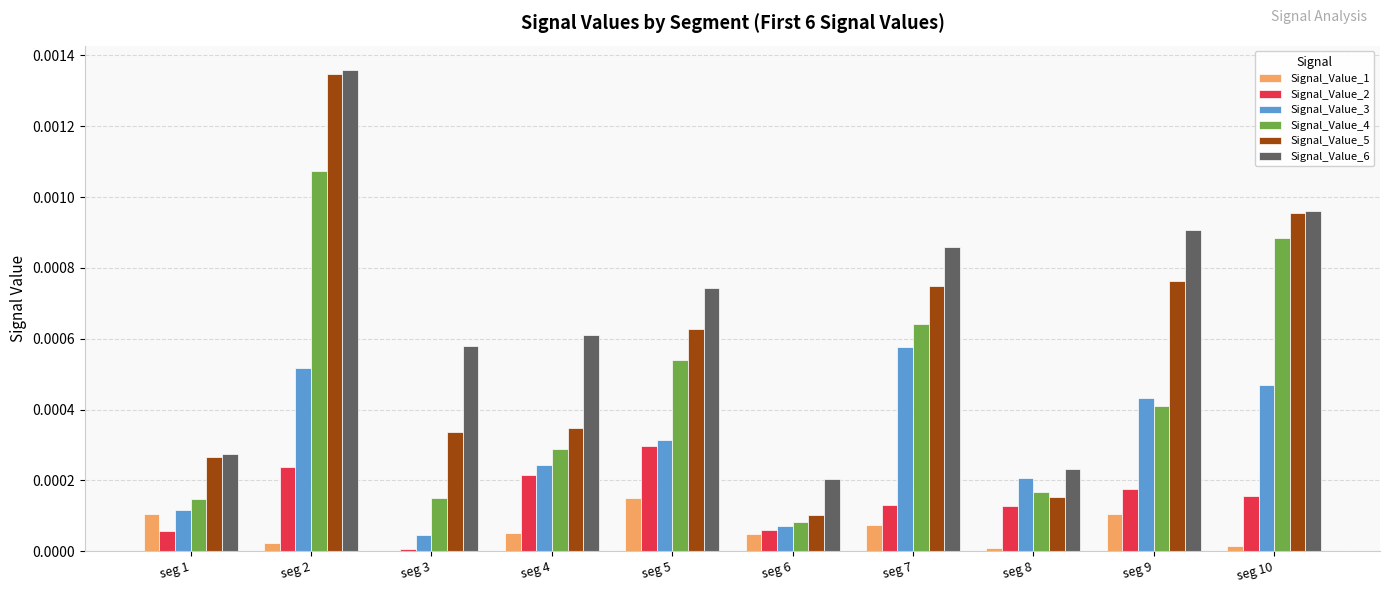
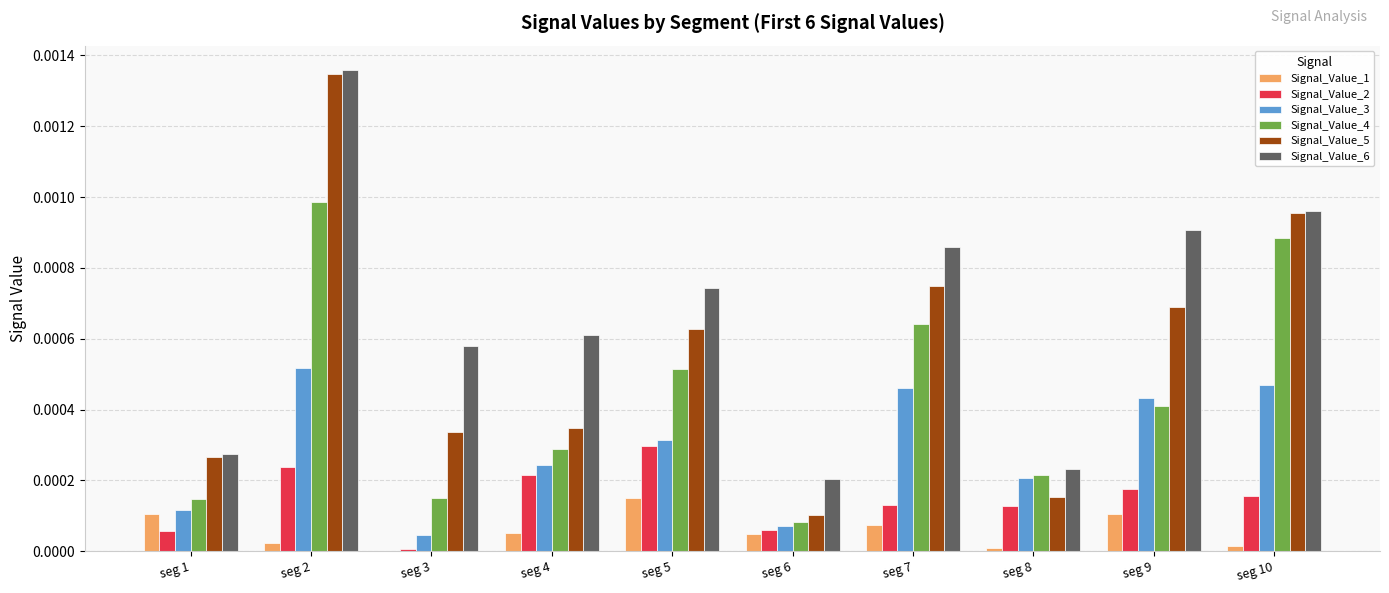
  {
    "Signal_Value_1": {
      "seg 1": 0.00010,
      "seg 2": 0.00002,
      "seg 4": 0.00005,
      "seg 5": 0.00015,
      "seg 6": 0.00005,
      "seg 7": 0.00007,
      "seg 8": 0.00001,
      "seg 9": 0.00010,
      "seg 10": 0.00002
    },
    "Signal_Value_2": {
      "seg 1": 0.00006,
      "seg 2": 0.00024,
      "seg 4": 0.00021,
      "seg 5": 0.00030,
      "seg 6": 0.00006,
      "seg 7": 0.00013,
      "seg 8": 0.00013,
      "seg 9": 0.00018,
      "seg 10": 0.00016
    },
    "Signal_Value_3": {
      "seg 1": 0.00012,
      "seg 2": 0.00052,
      "seg 3": 0.00005,
      "seg 4": 0.00024,
      "seg 5": 0.00031,
      "seg 6": 0.00007,
-     "seg 7": 0.00058,
+     "seg 7": 0.00046,
      "seg 8": 0.00021,
      "seg 9": 0.00043,
      "seg 10": 0.00047
    },
    "Signal_Value_4": {
      "seg 1": 0.00015,
-     "seg 2": 0.00107,
+     "seg 2": 0.00099,
      "seg 3": 0.00015,
      "seg 4": 0.00029,
-     "seg 5": 0.00054,
+     "seg 5": 0.00051,
      "seg 6": 0.00008,
      "seg 7": 0.00064,
-     "seg 8": 0.00017,
+     "seg 8": 0.00021,
      "seg 9": 0.00041,
      "seg 10": 0.00088
    },
    "Signal_Value_5": {
      "seg 1": 0.00027,
      "seg 2": 0.00135,
      "seg 3": 0.00034,
      "seg 4": 0.00035,
      "seg 5": 0.00063,
      "seg 6": 0.00010,
      "seg 7": 0.00075,
      "seg 8": 0.00015,
-     "seg 9": 0.00076,
+     "seg 9": 0.00069,
      "seg 10": 0.00096
    },
    "Signal_Value_6": {
      "seg 1": 0.00027,
      "seg 2": 0.00136,
      "seg 3": 0.00058,
      "seg 4": 0.00061,
      "seg 5": 0.00074,
      "seg 6": 0.00020,
      "seg 7": 0.00086,
      "seg 8": 0.00023,
      "seg 9": 0.00091,
      "seg 10": 0.00096
    }
  }
